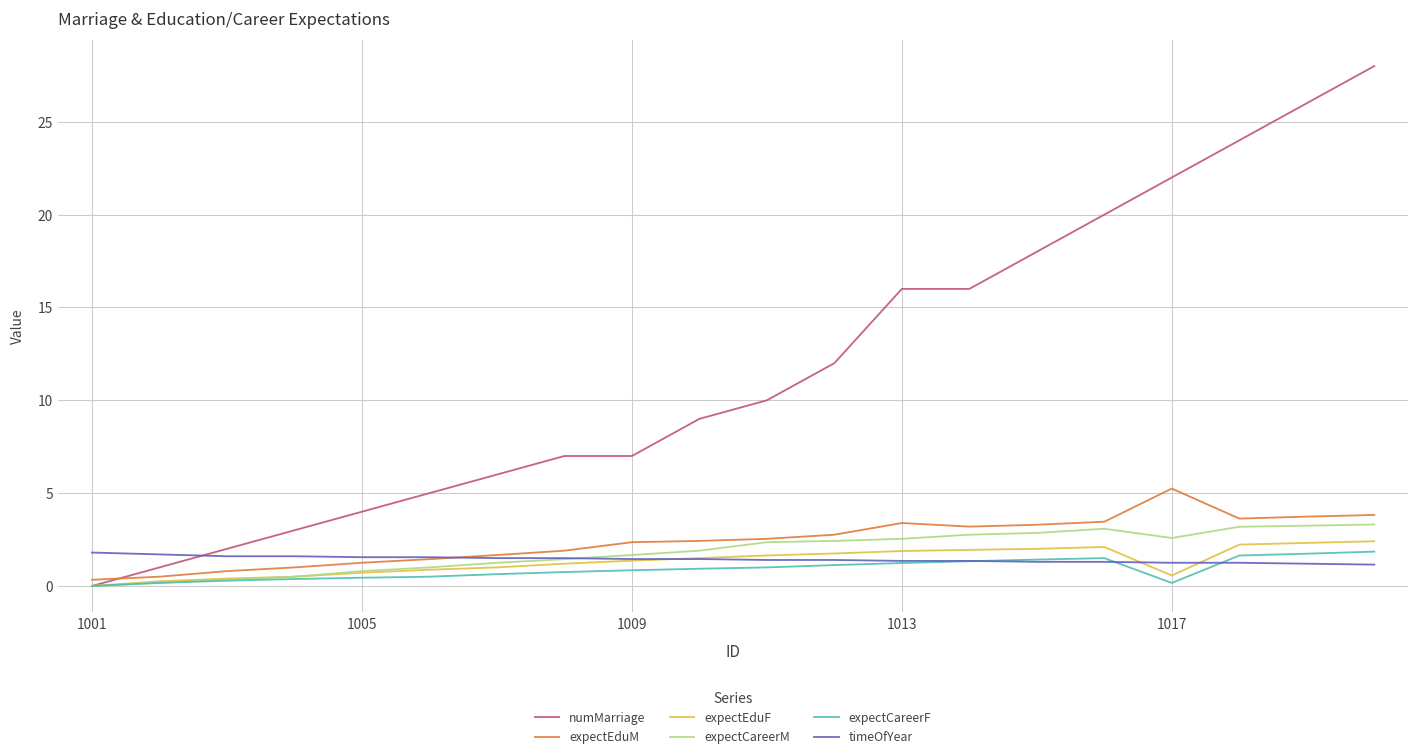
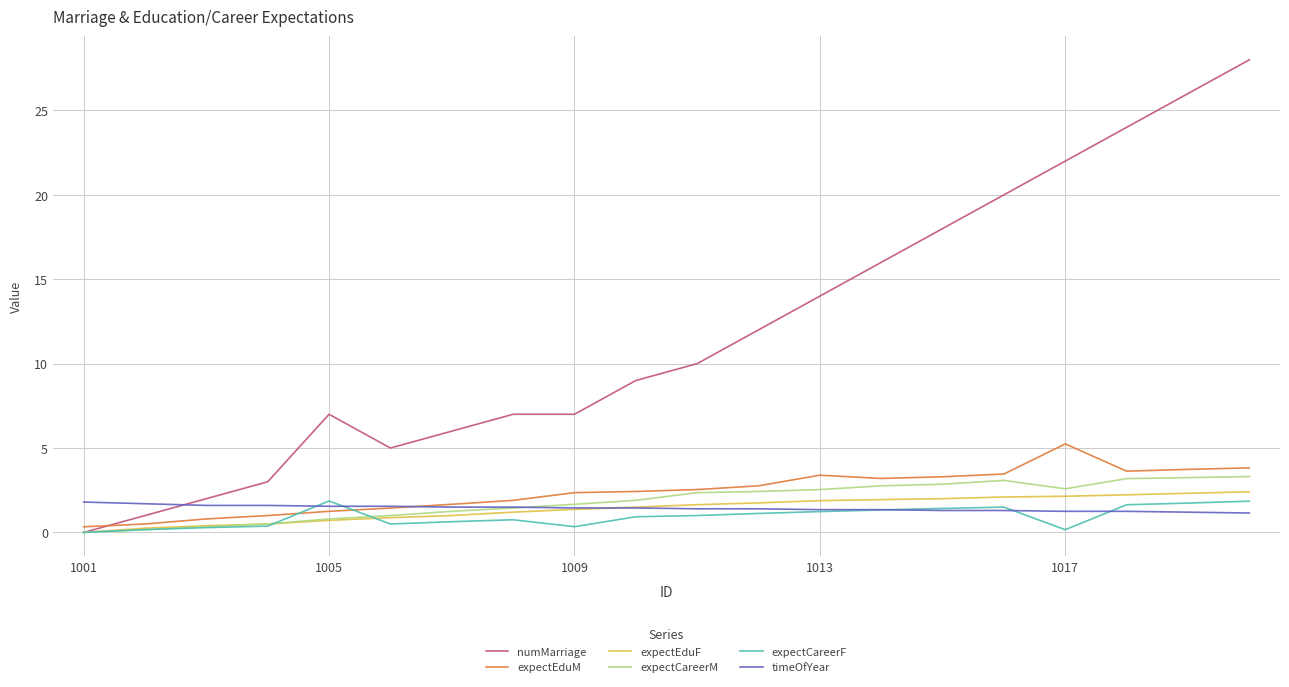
  {
    "numMarriage": {
-     "1005": 4,
+     "1005": 7,
      "1009": 7,
-     "1013": 16,
+     "1013": 14,
      "1017": 22
    },
    "expectEduM": {
      "1001": 0.3,
      "1005": 1.3,
      "1009": 2.4,
      "1013": 3.4,
      "1017": 5.2
    },
    "expectEduF": {
      "1013": 1.9,
-     "1017": 0.6
+     "1017": 2.1
    },
    "expectCareerM": {
      "1009": 1.7,
      "1013": 2.5,
      "1017": 2.6
    },
    "expectCareerF": {
-     "1005": 0.4,
-     "1009": 0.8,
+     "1005": 1.9,
+     "1009": 0.3,
      "1017": 0.2
    },
    "timeOfYear": {
      "1001": 1.8,
      "1005": 1.6,
      "1017": 1.3
    }
  }
